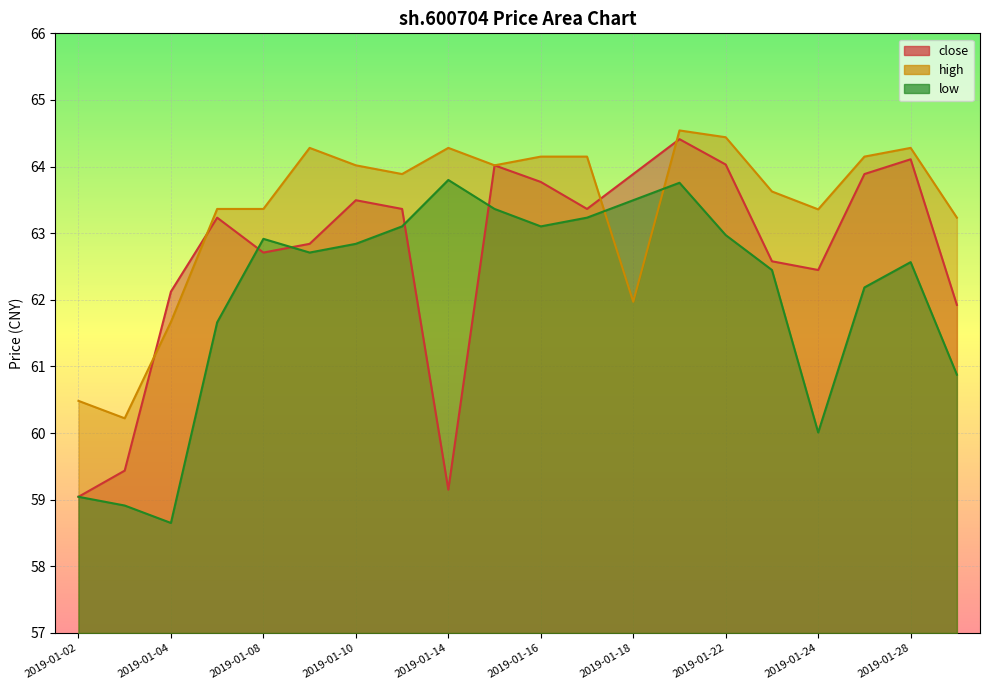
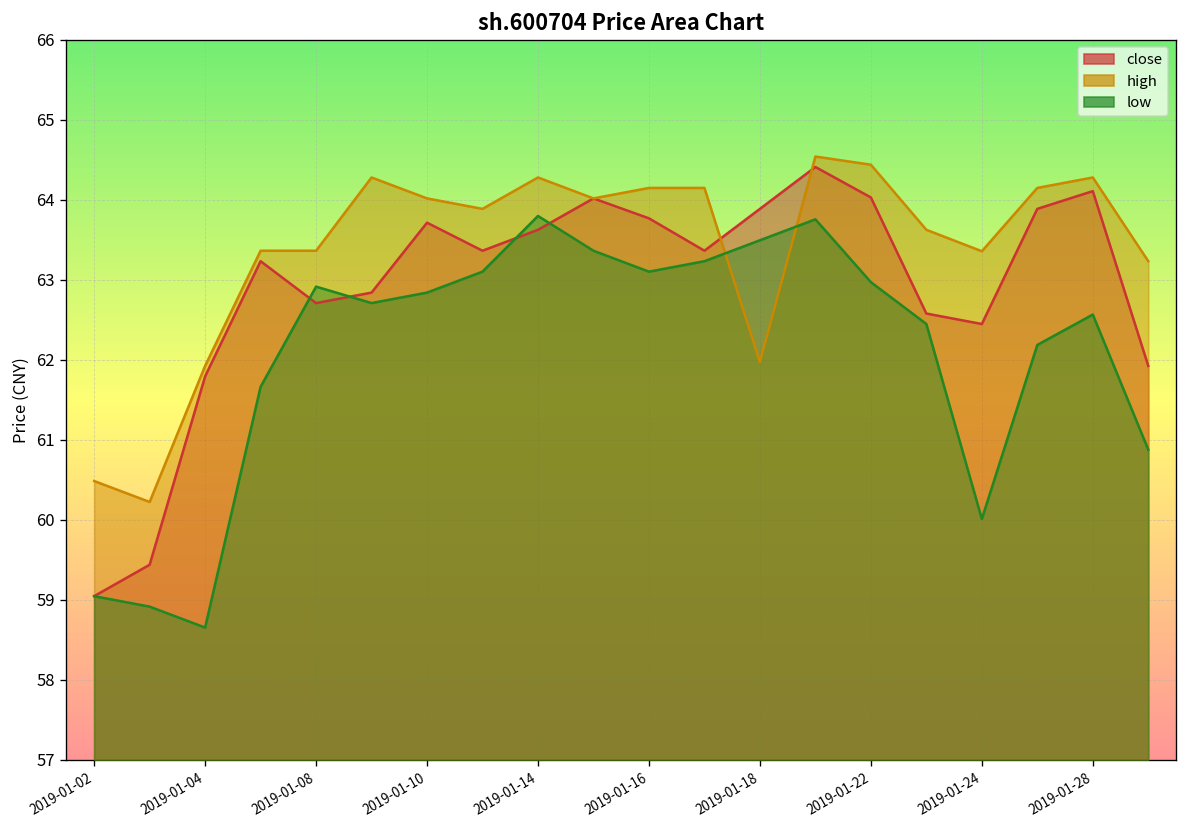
  {
    "close": {
-     "2019-01-04": 62.1,
+     "2019-01-04": 61.8,
      "2019-01-08": 62.7,
-     "2019-01-10": 63.5,
-     "2019-01-14": 59.2,
+     "2019-01-10": 63.7,
+     "2019-01-14": 63.6,
      "2019-01-16": 63.8,
      "2019-01-18": 63.9,
      "2019-01-22": 64.0,
      "2019-01-24": 62.4,
      "2019-01-28": 64.1
    },
    "high": {
      "2019-01-02": 60.5,
-     "2019-01-04": 61.7,
+     "2019-01-04": 61.9,
      "2019-01-08": 63.4,
      "2019-01-10": 64.0,
      "2019-01-14": 64.3,
      "2019-01-16": 64.1,
      "2019-01-18": 62.0,
      "2019-01-22": 64.4,
      "2019-01-24": 63.4,
      "2019-01-28": 64.3
    },
    "low": {
      "2019-01-04": 58.7,
      "2019-01-08": 62.9,
      "2019-01-10": 62.8,
      "2019-01-14": 63.8,
      "2019-01-16": 63.1,
      "2019-01-18": 63.5,
      "2019-01-22": 63.0,
      "2019-01-24": 60.0,
      "2019-01-28": 62.6
    }
  }
